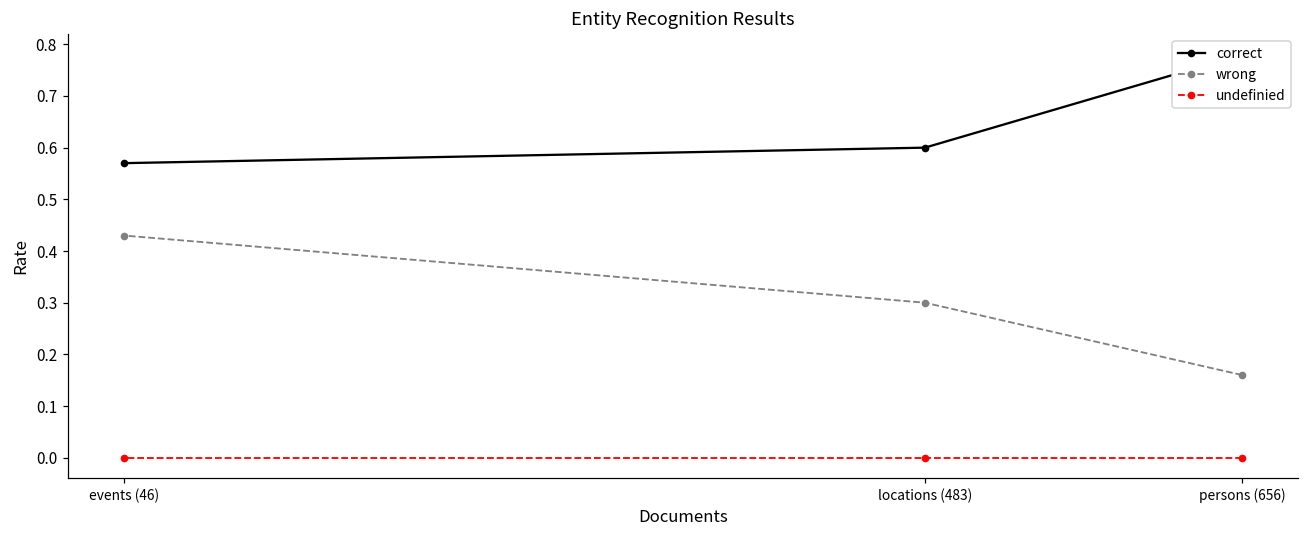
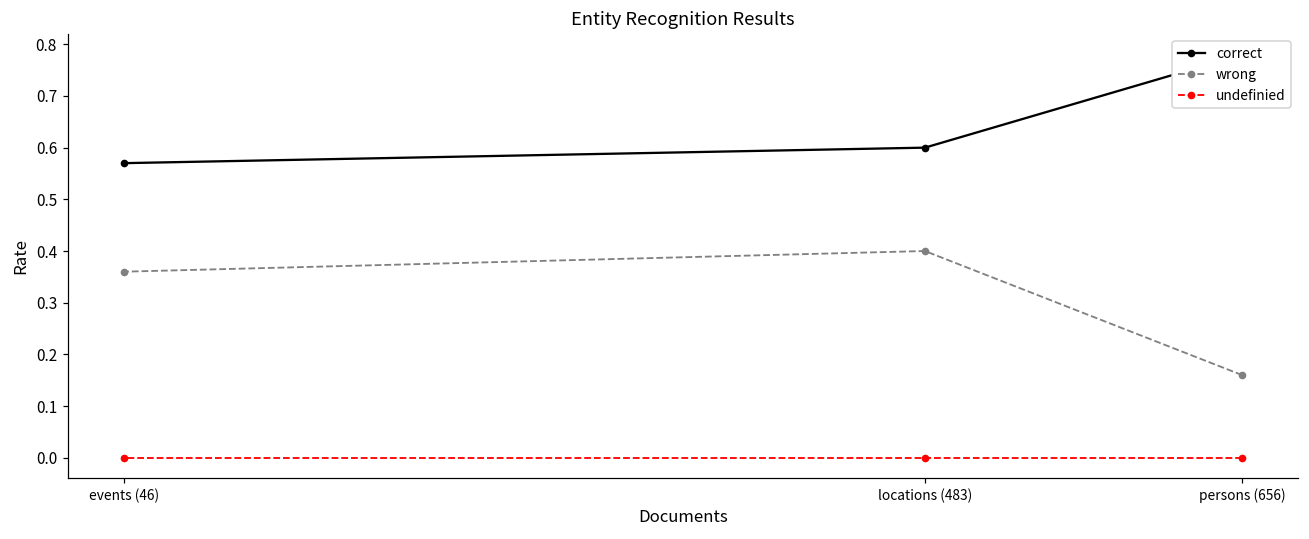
  {
    "correct": {
      "events (46)": 0.57,
      "locations (483)": 0.60
    },
    "wrong": {
-     "events (46)": 0.43,
-     "locations (483)": 0.3,
+     "events (46)": 0.36,
+     "locations (483)": 0.4,
      "persons (656)": 0.16
    },
    "undefinied": {
      "events (46)": 0.00,
      "locations (483)": 0.00,
      "persons (656)": 0.00
    }
  }
